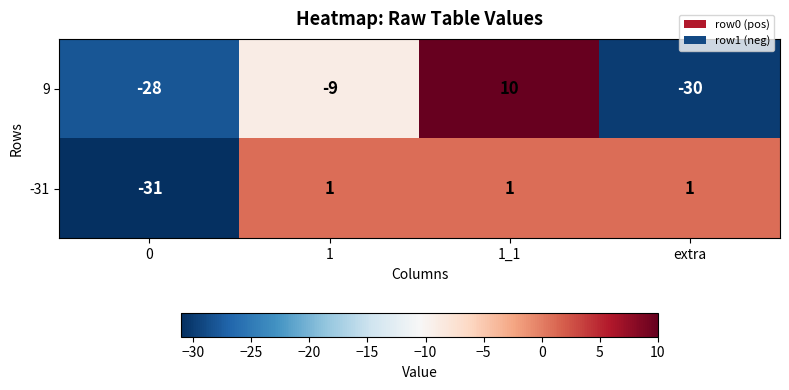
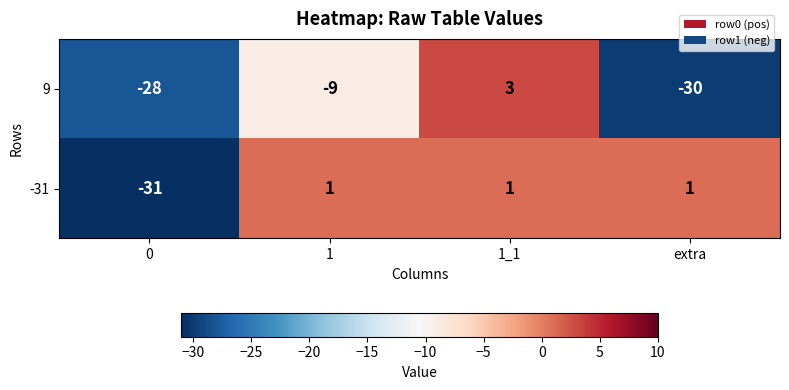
  {
    "9": {
      "0": -28,
      "1": -9,
-     "1_1": 10,
+     "1_1": 3,
      "extra": -30
    },
    "-31": {
      "0": -31,
      "1": 1,
      "1_1": 1,
      "extra": 1
    }
  }
